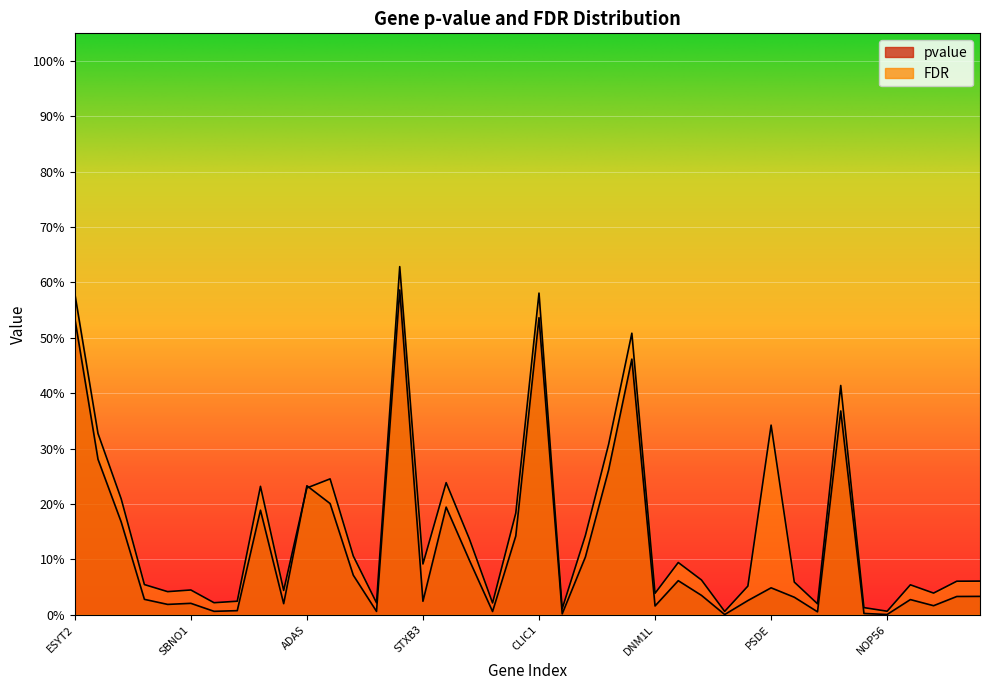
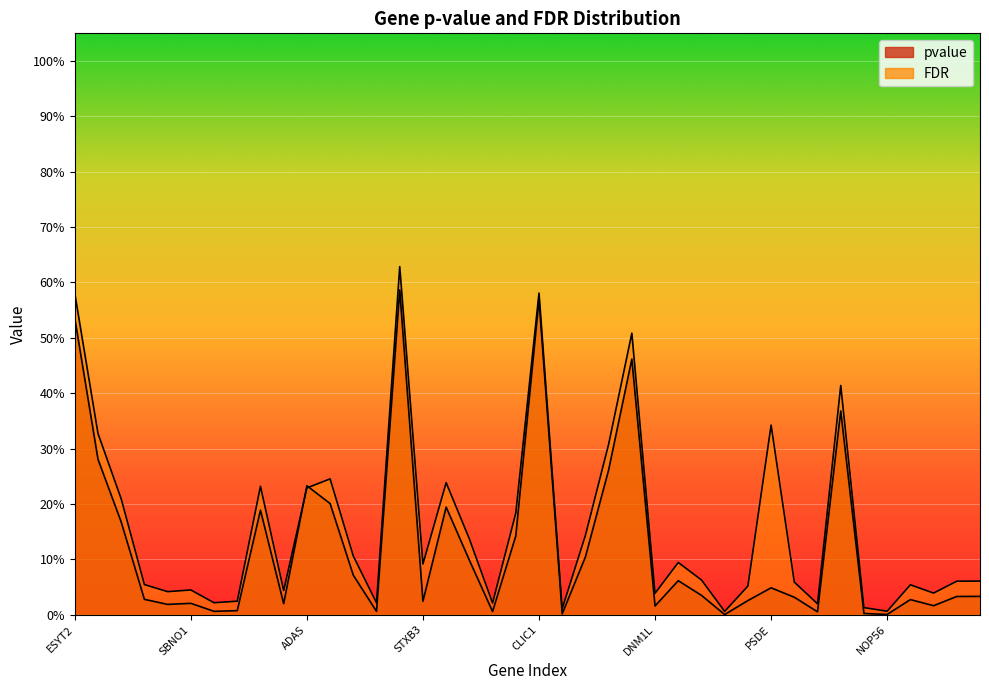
  {
    "pvalue": {
      "ESYT2": "54%",
      "SBNO1": "2%",
      "STXB3": "2%",
-     "CLIC1": "54%",
+     "CLIC1": "57%",
      "DNM1L": "2%",
      "PSDE": "5%",
      "NOP56": "0%"
    },
    "FDR": {
      "ESYT2": "58%",
      "SBNO1": "4%",
      "STXB3": "9%",
      "CLIC1": "58%",
      "DNM1L": "4%",
      "PSDE": "34%",
      "NOP56": "1%"
    }
  }
